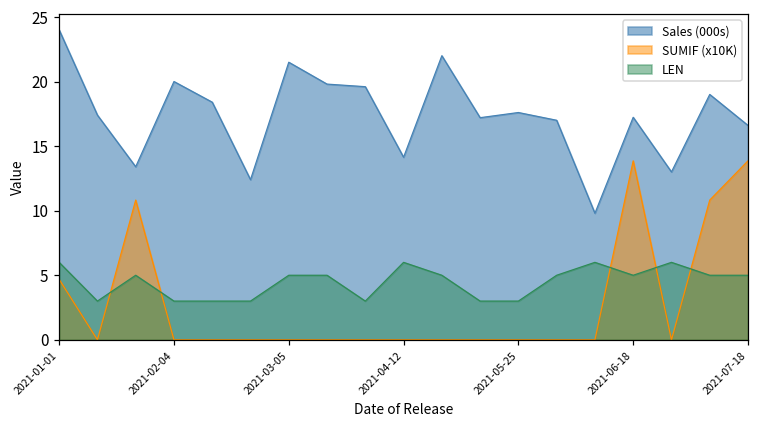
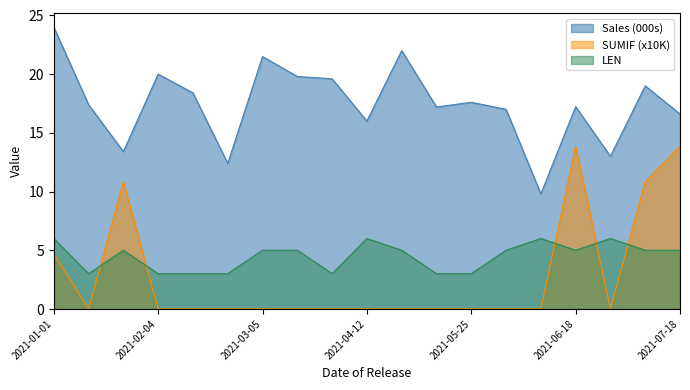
  {
    "Sales (000s)": {
      "2021-01-01": 24.0,
      "2021-02-04": 20.0,
      "2021-03-05": 21.5,
-     "2021-04-12": 14.1,
+     "2021-04-12": 16.0,
      "2021-05-25": 17.6,
      "2021-06-18": 17.2,
      "2021-07-18": 16.6
    },
    "SUMIF (x10K)": {
      "2021-01-01": 4.7,
      "2021-02-04": 0.0,
      "2021-03-05": 0.0,
      "2021-04-12": 0.0,
      "2021-05-25": 0.0,
      "2021-06-18": 13.9,
      "2021-07-18": 13.9
    },
    "LEN": {
      "2021-01-01": 6.0,
      "2021-02-04": 3.0,
      "2021-03-05": 5.0,
      "2021-04-12": 6.0,
      "2021-05-25": 3.0,
      "2021-06-18": 5.0,
      "2021-07-18": 5.0
    }
  }
